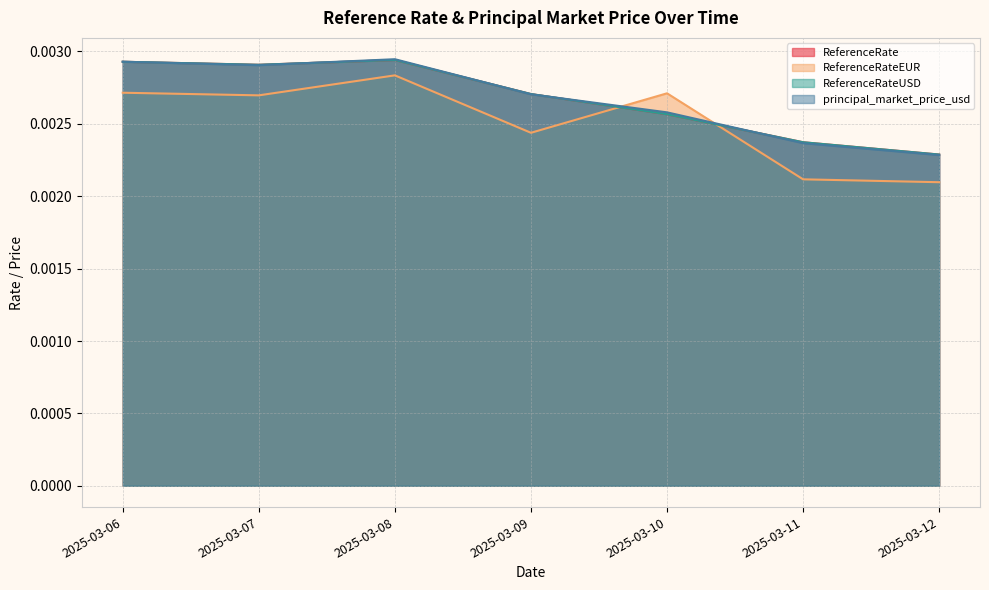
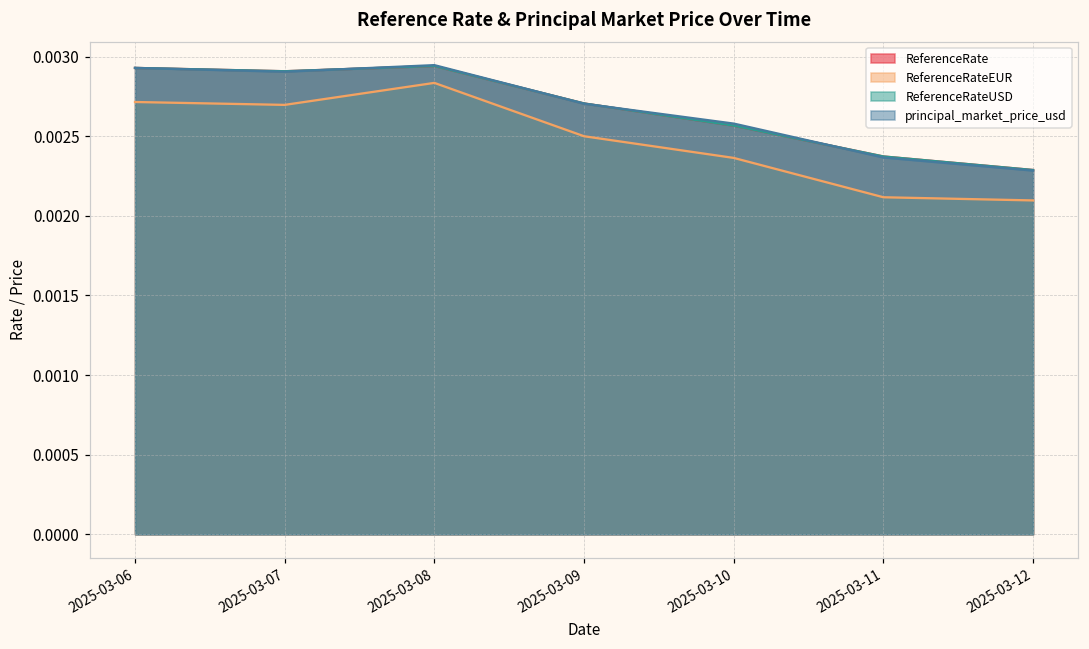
  {
    "ReferenceRateEUR": {
      "2025-03-06": 0.00272,
      "2025-03-07": 0.00270,
      "2025-03-08": 0.00284,
-     "2025-03-09": 0.00244,
-     "2025-03-10": 0.00271,
+     "2025-03-09": 0.00250,
+     "2025-03-10": 0.00236,
      "2025-03-11": 0.00212,
      "2025-03-12": 0.00210
    }
  }
